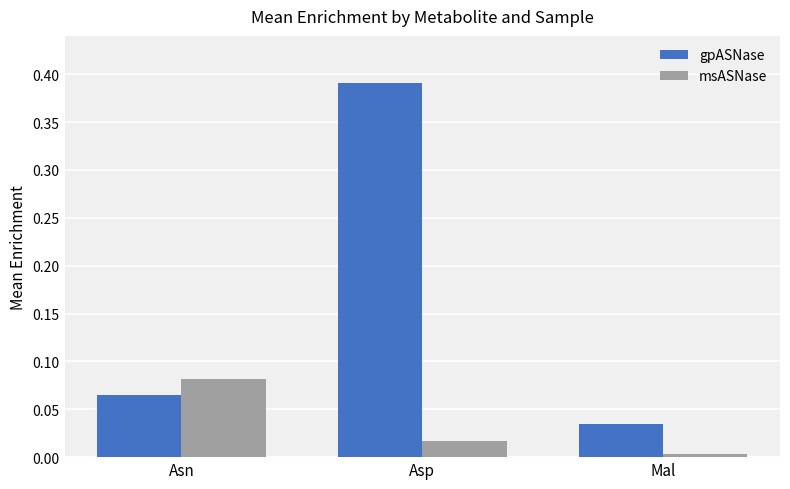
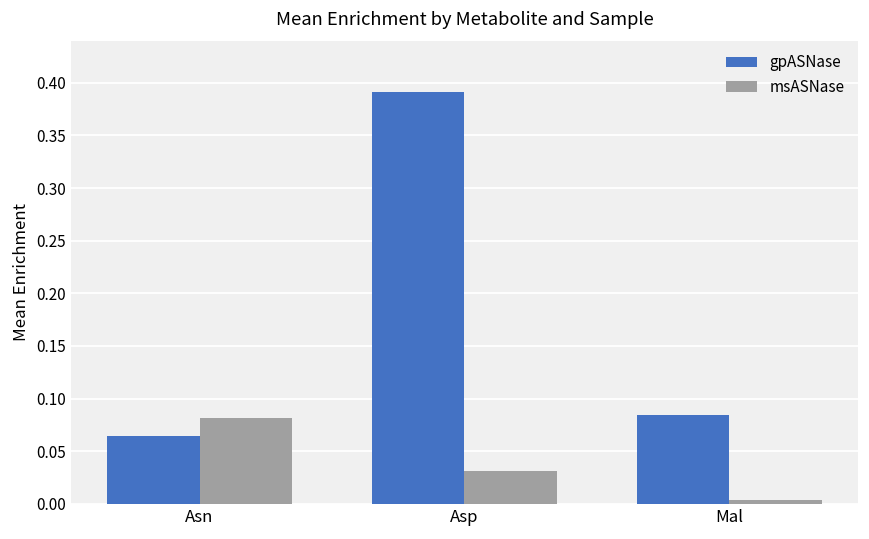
  {
    "gpASNase": {
      "Asn": 0.06,
      "Asp": 0.39,
-     "Mal": 0.04
+     "Mal": 0.08
    },
    "msASNase": {
      "Asn": 0.08,
-     "Asp": 0.02,
+     "Asp": 0.03,
      "Mal": 0.00
    }
  }
